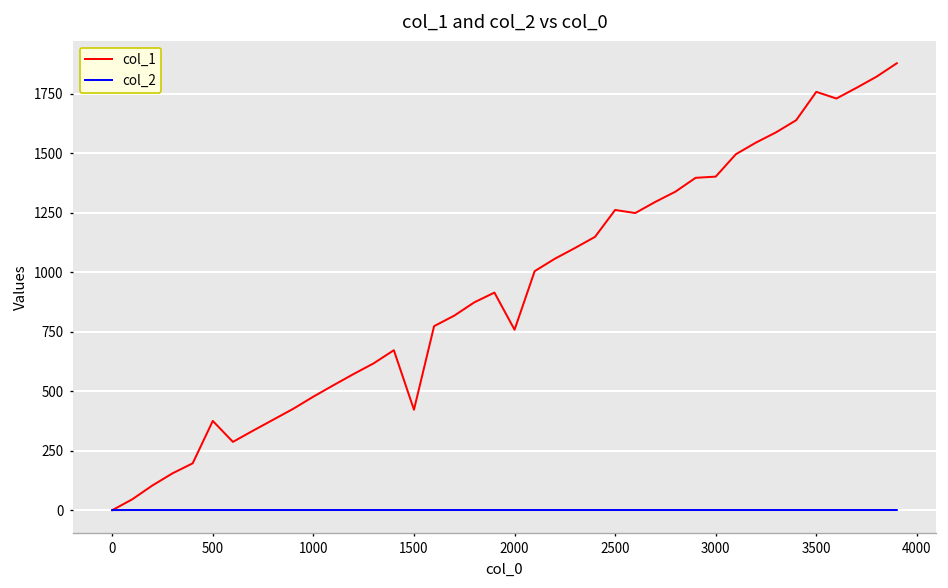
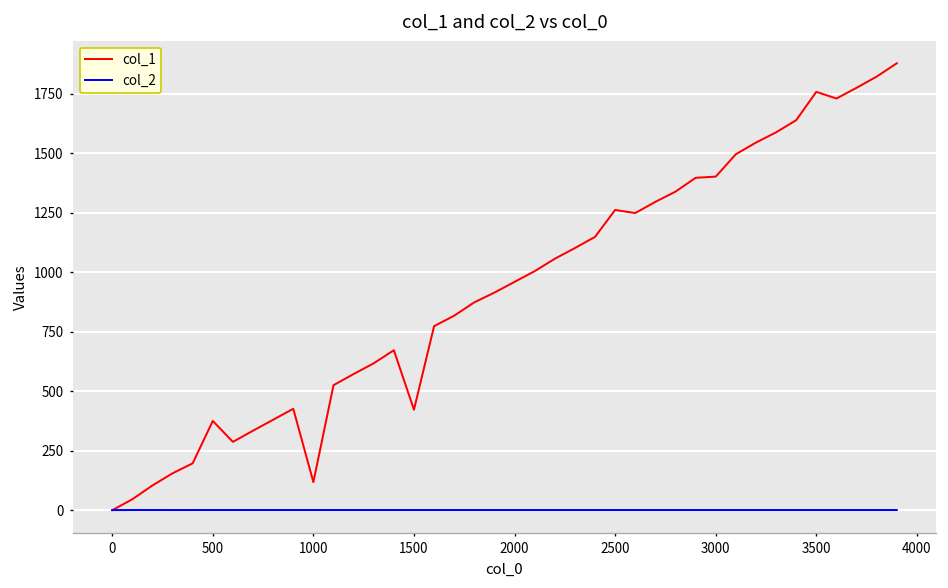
  {
    "col_1": {
      "500": 380,
-     "1000": 480,
+     "1000": 120,
      "1500": 420,
-     "2000": 760,
+     "2000": 960,
      "2500": 1260,
      "3000": 1400,
      "3500": 1760
    },
    "col_2": {
      "500": 0,
      "1000": 0,
      "1500": 0,
      "2000": 0,
      "2500": 0,
      "3000": 0,
      "3500": 0
    }
  }
